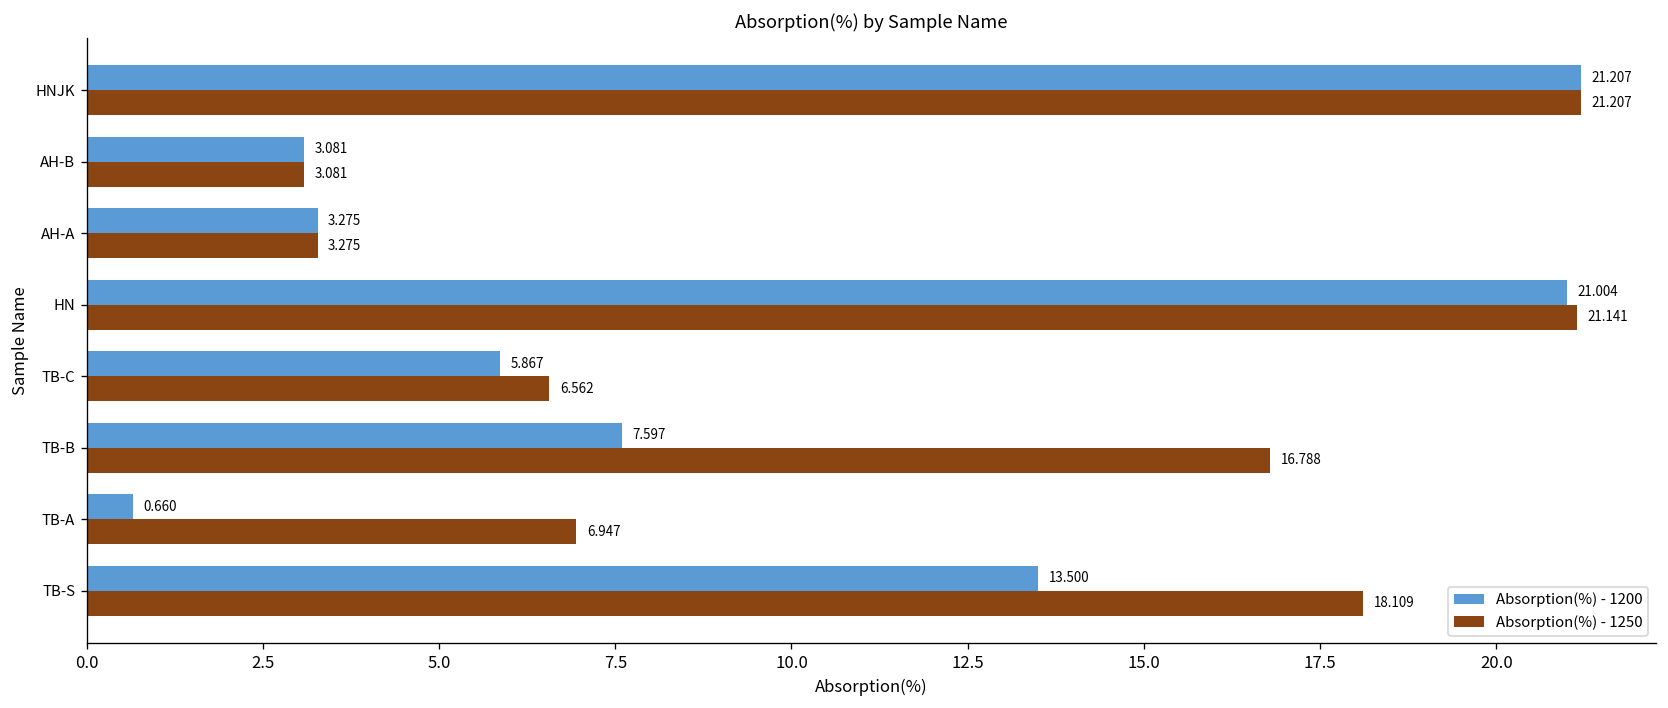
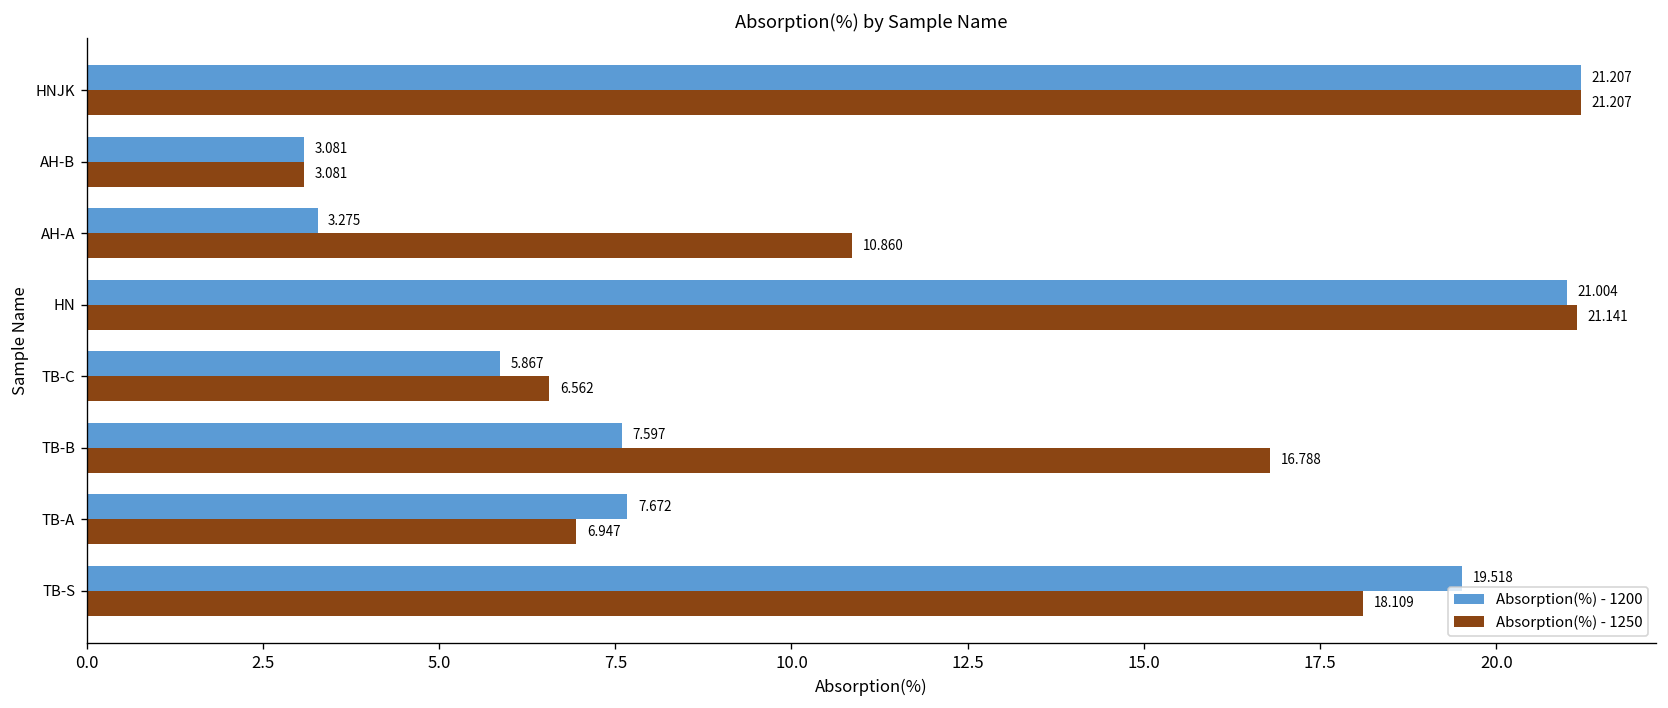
  {
    "Absorption(%) - 1200": {
      "HNJK": 21.207,
      "AH-B": 3.081,
      "AH-A": 3.275,
      "HN": 21.004,
      "TB-C": 5.867,
      "TB-B": 7.597,
-     "TB-A": 0.660,
-     "TB-S": 13.500
+     "TB-A": 7.672,
+     "TB-S": 19.518
    },
    "Absorption(%) - 1250": {
      "HNJK": 21.207,
      "AH-B": 3.081,
-     "AH-A": 3.275,
+     "AH-A": 10.860,
      "HN": 21.141,
      "TB-C": 6.562,
      "TB-B": 16.788,
      "TB-A": 6.947,
      "TB-S": 18.109
    }
  }
